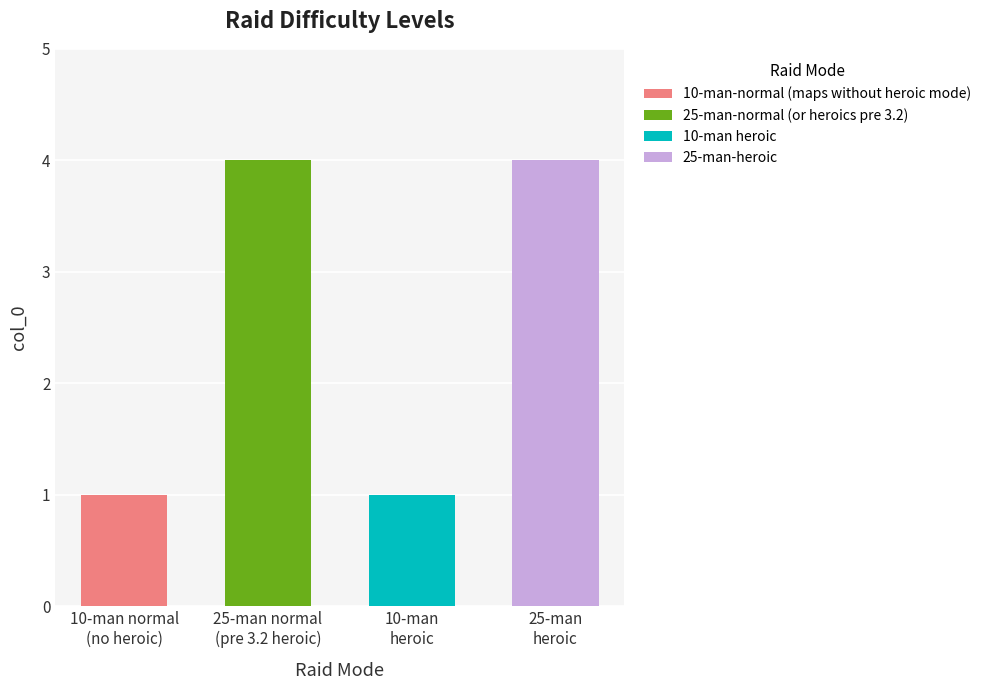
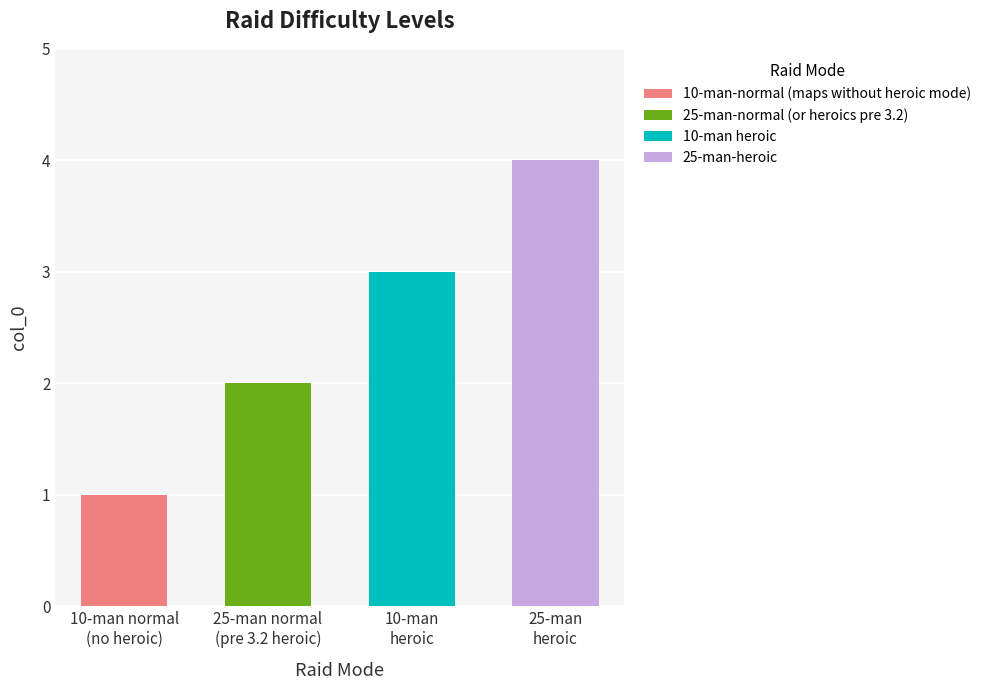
  {
    "25-man-normal (or heroics pre 3.2)": {
-     "25-man normal (pre 3.2 heroic)": 4
+     "25-man normal (pre 3.2 heroic)": 2
    },
    "10-man heroic": {
-     "10-man heroic": 1
+     "10-man heroic": 3
    },
    "25-man-heroic": {
      "25-man heroic": 4
    }
  }
